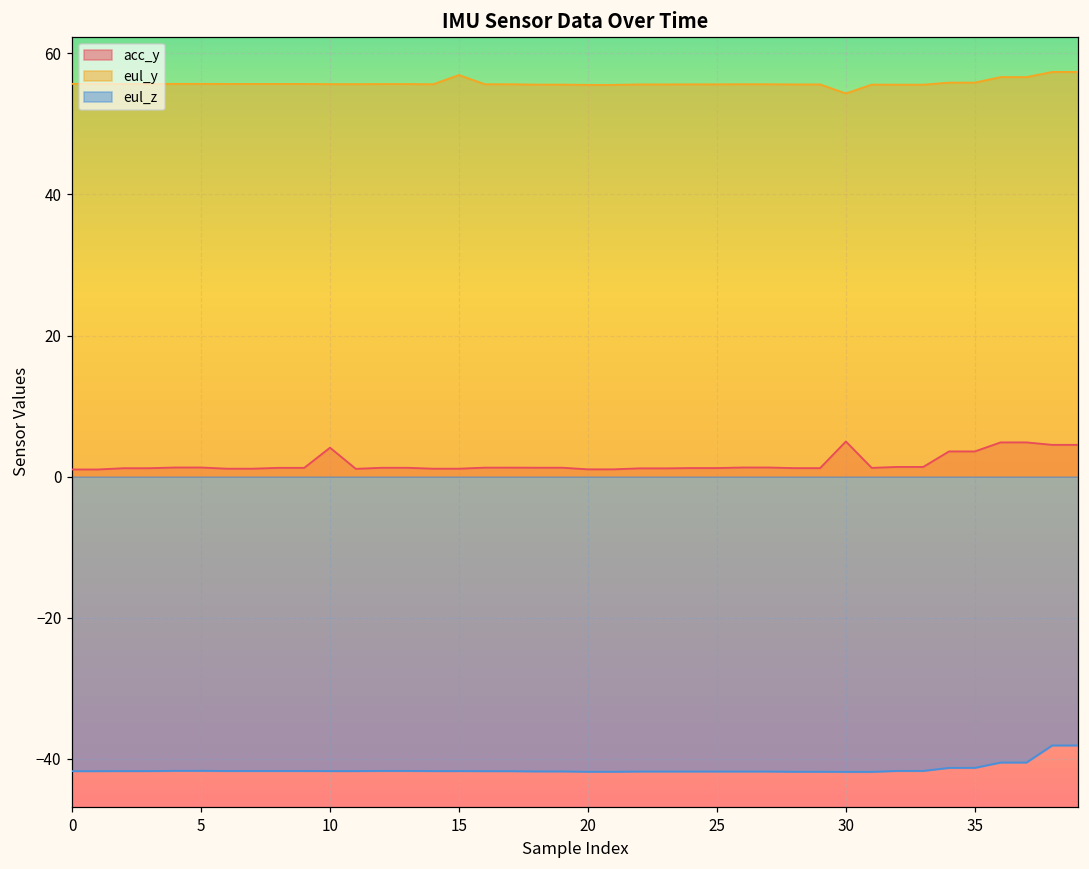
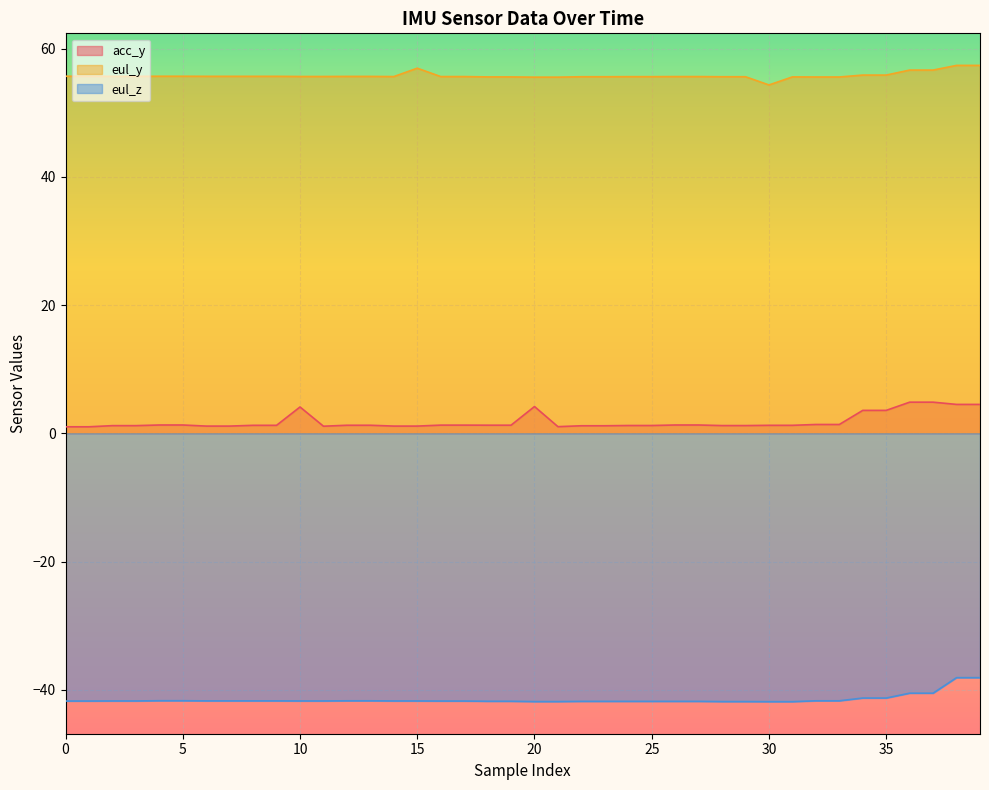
  {
    "acc_y": {
      "0": 1,
      "5": 1,
      "10": 4,
      "15": 1,
-     "20": 1,
+     "20": 4,
      "25": 1,
-     "30": 5,
+     "30": 1,
      "35": 4
    },
    "eul_y": {
      "0": 56,
      "5": 56,
      "10": 56,
      "15": 57,
      "20": 56,
      "25": 56,
      "30": 54,
      "35": 56
    }
  }
